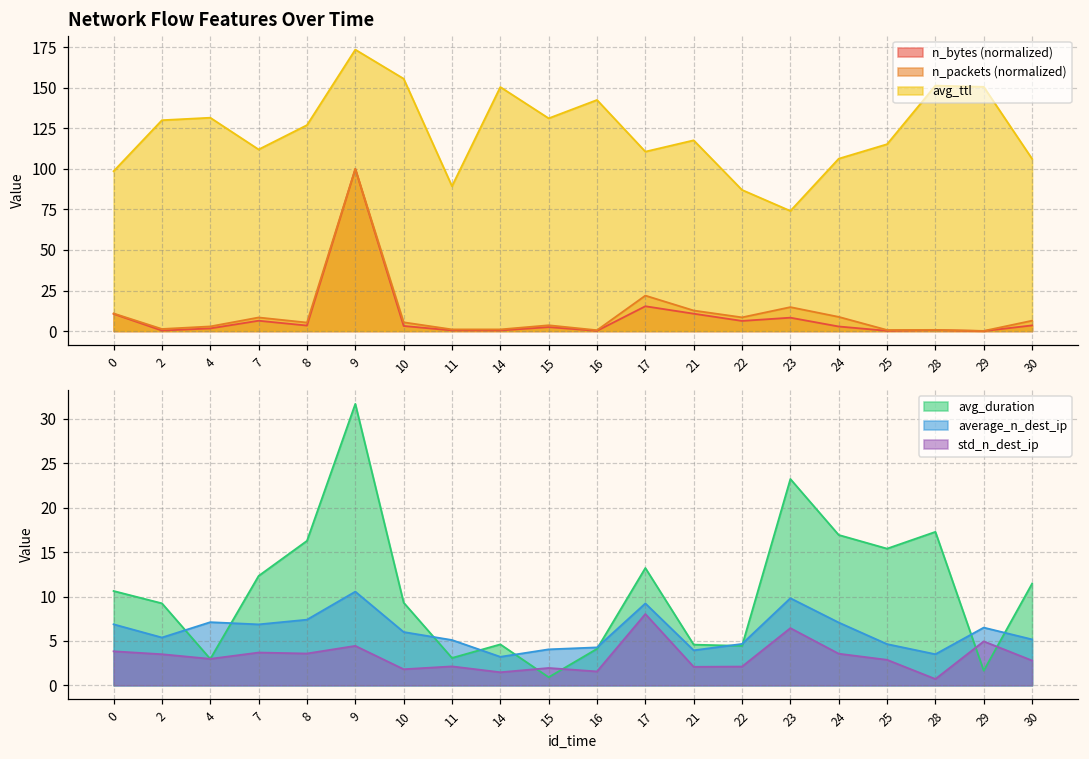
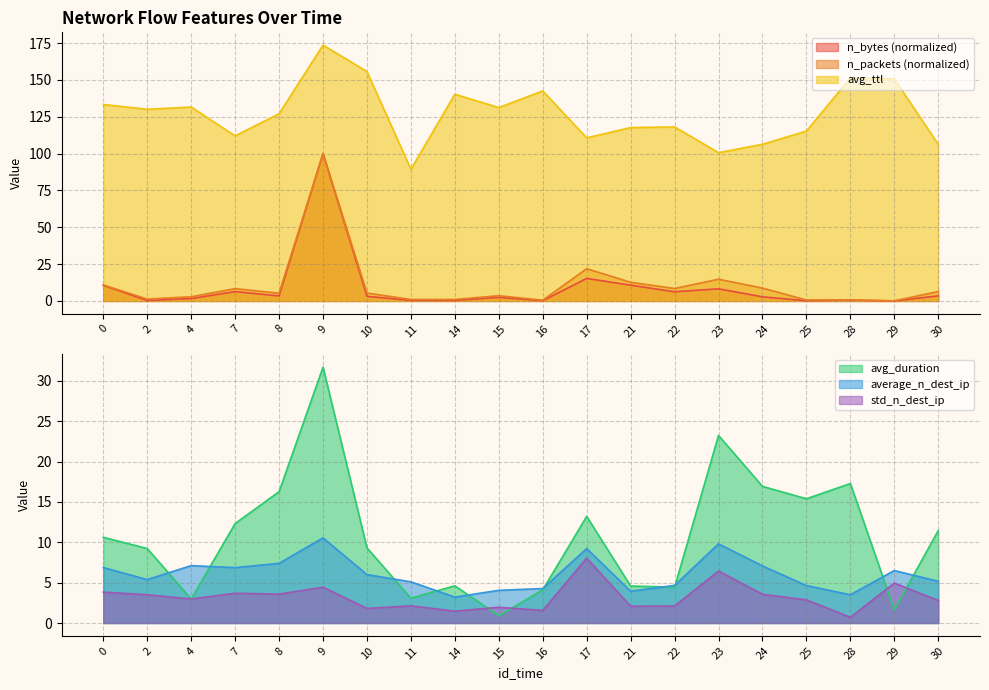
  {
    "Network Flow Features Over Time": {
      "avg_ttl": {
-       "0": 99,
+       "0": 133,
        "2": 130,
        "4": 132,
        "7": 112,
        "8": 127,
        "9": 174,
        "10": 156,
        "11": 89,
-       "14": 150,
+       "14": 140,
        "15": 131,
        "16": 143,
        "17": 111,
        "21": 118,
-       "22": 87,
-       "23": 74,
+       "22": 118,
+       "23": 101,
        "24": 106,
        "25": 115,
        "30": 106
      }
    }
  }
